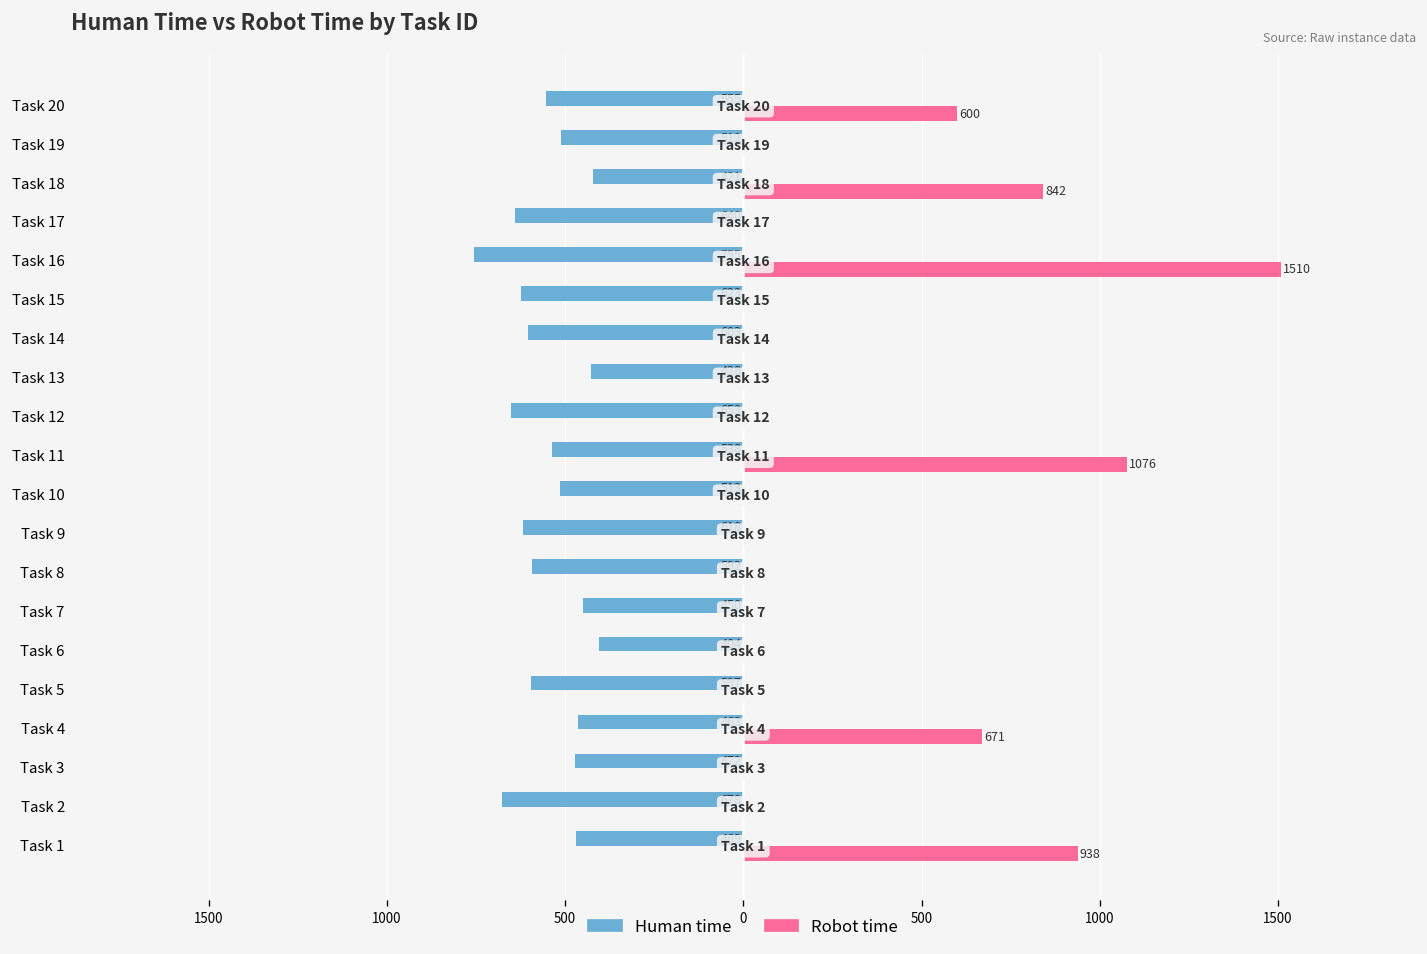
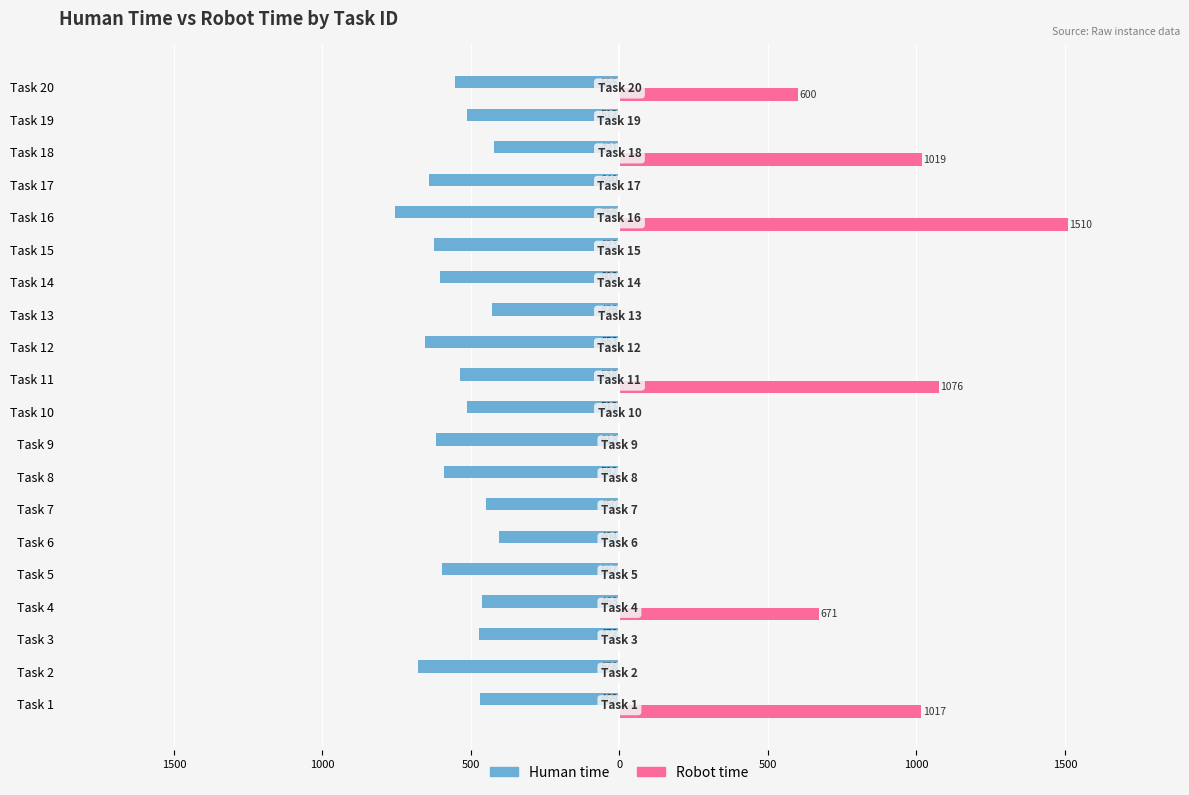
  {
    "Robot time": {
      "Task 20": 600,
-     "Task 18": 842,
+     "Task 18": 1019,
      "Task 16": 1510,
      "Task 11": 1076,
      "Task 4": 671,
-     "Task 1": 938
+     "Task 1": 1017
    }
  }
